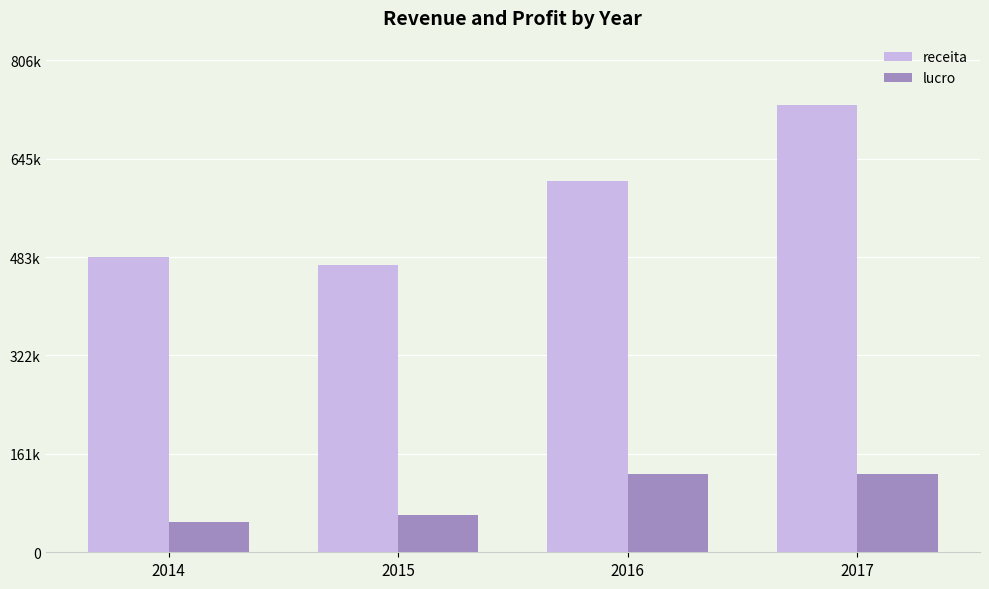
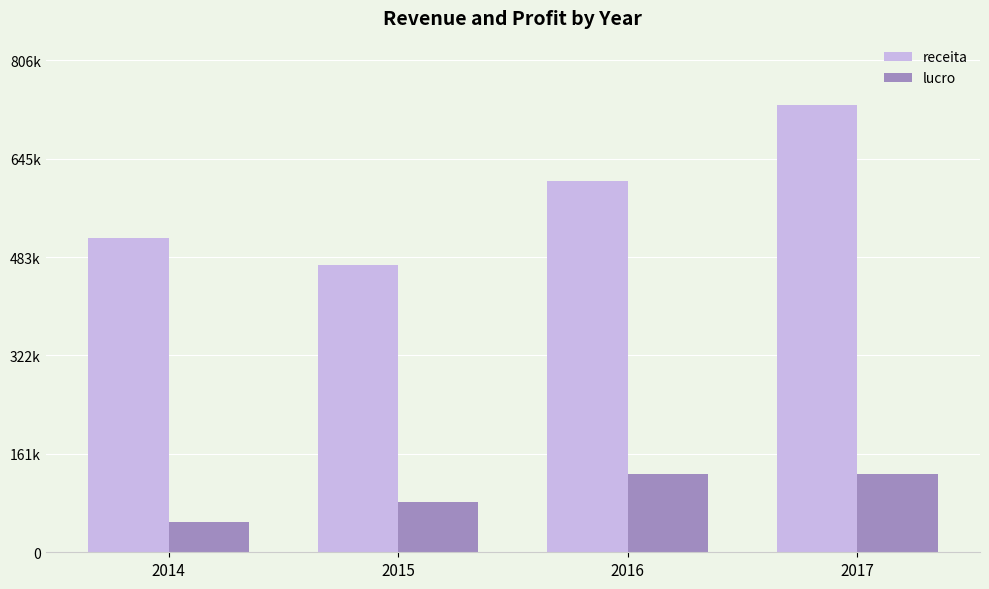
  {
    "receita": {
-     "2014": 480000,
+     "2014": 520000,
      "2015": 470000,
      "2016": 610000,
      "2017": 730000
    },
    "lucro": {
      "2014": 50000,
-     "2015": 60000,
+     "2015": 80000,
      "2016": 130000,
      "2017": 130000
    }
  }
